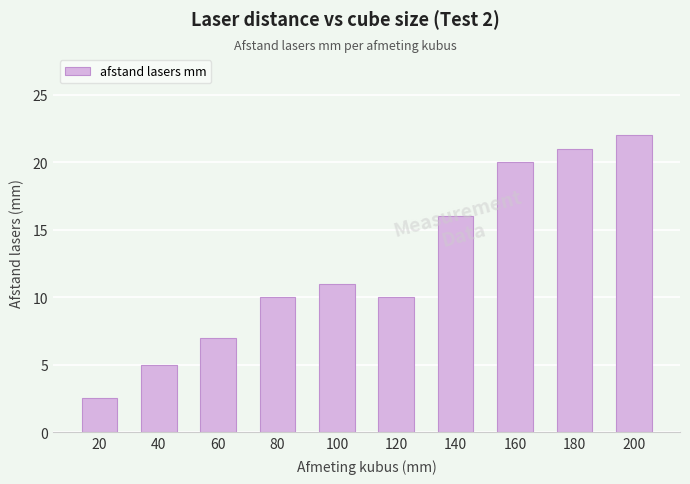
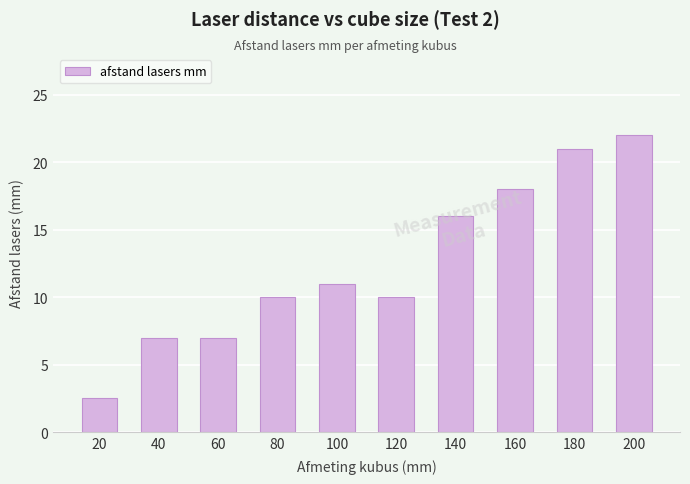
  {
    "20": 2.5,
-   "40": 5,
+   "40": 7,
    "60": 7,
    "80": 10,
    "100": 11,
    "120": 10,
    "140": 16,
-   "160": 20,
+   "160": 18,
    "180": 21,
    "200": 22
  }
